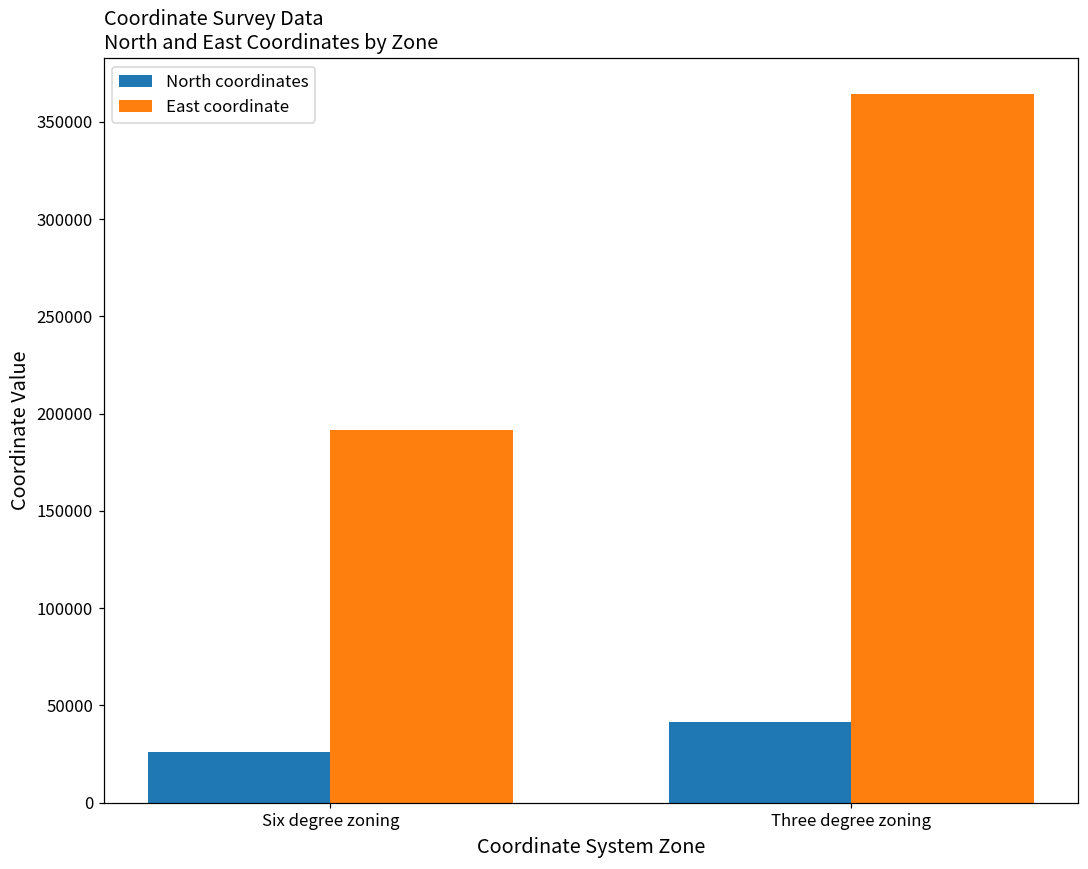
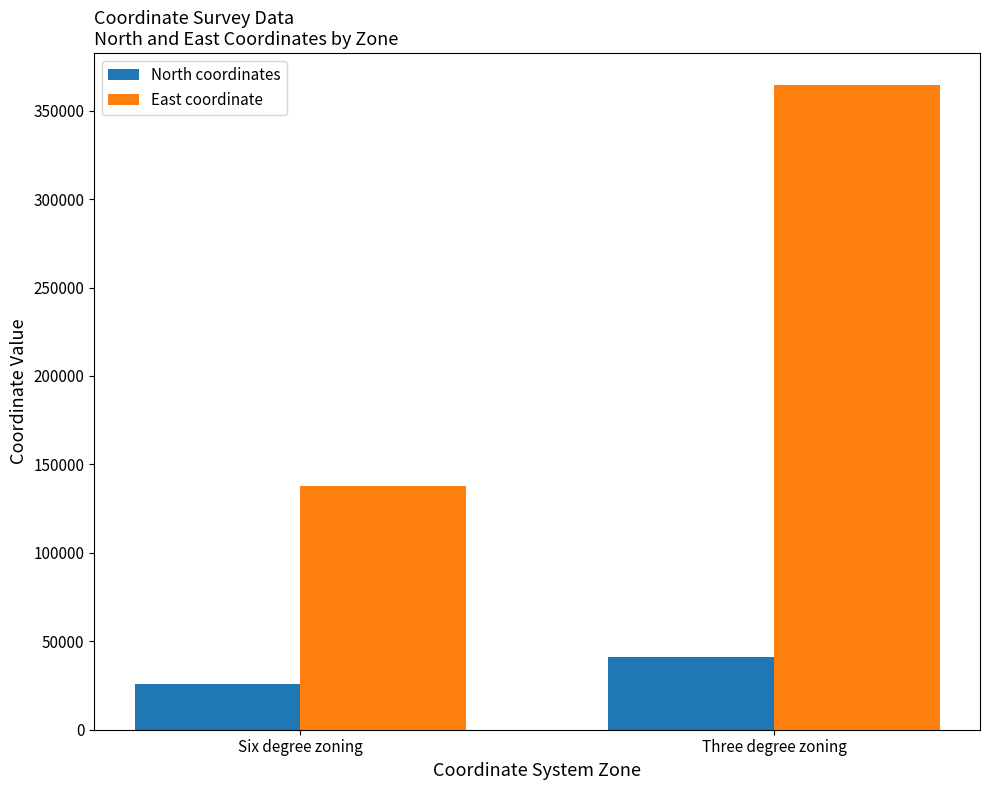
  {
    "North coordinates": {
      "Six degree zoning": 26000,
      "Three degree zoning": 41000
    },
    "East coordinate": {
-     "Six degree zoning": 192000,
+     "Six degree zoning": 138000,
      "Three degree zoning": 364000
    }
  }
